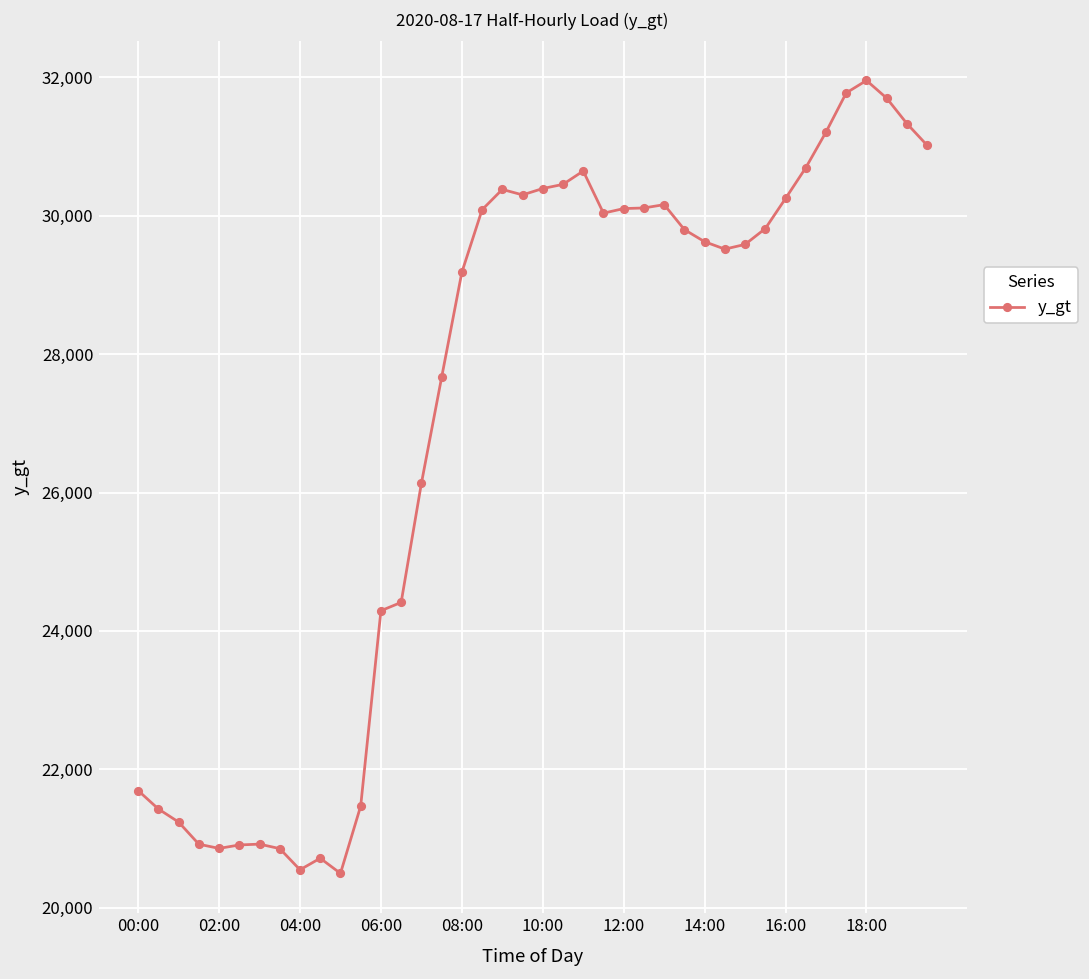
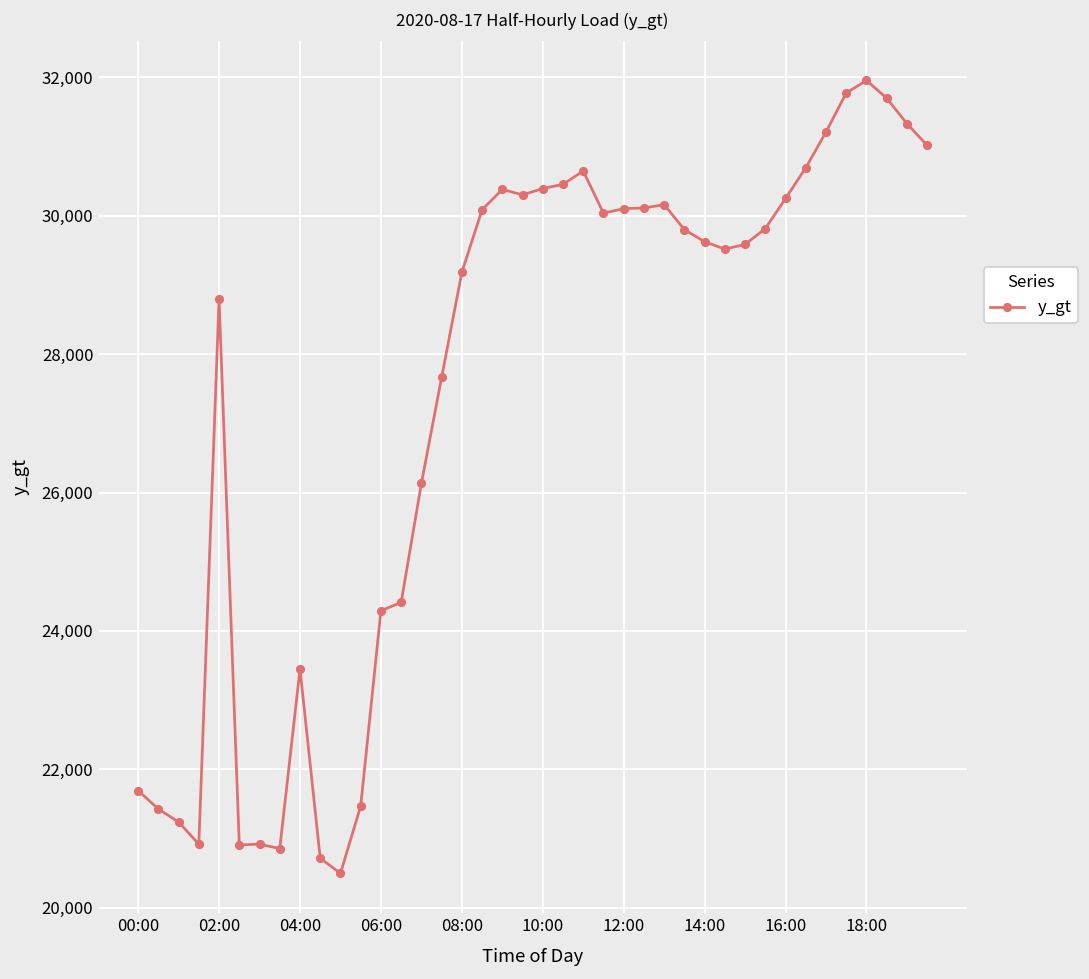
  {
    "00:00": "21,700",
-   "02:00": "20,900",
-   "04:00": "20,500",
+   "02:00": "28,800",
+   "04:00": "23,400",
    "06:00": "24,300",
    "08:00": "29,200",
    "10:00": "30,400",
    "12:00": "30,100",
    "14:00": "29,600",
    "16:00": "30,300",
    "18:00": "32,000"
  }
